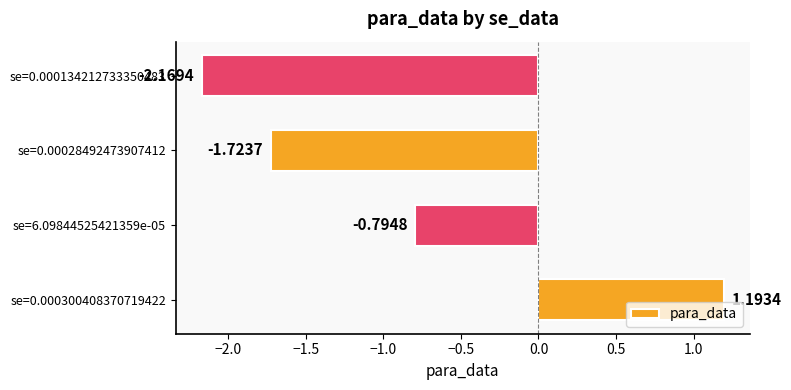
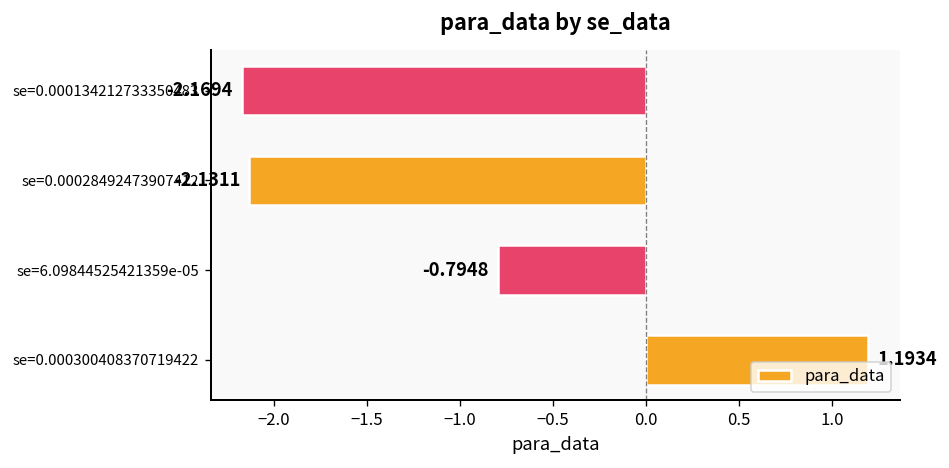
  {
    "se=0.000134212733350483": -2.1694,
-   "se=0.00028492473907412": -1.7237,
+   "se=0.00028492473907412": -2.1311,
    "se=6.09844525421359e-05": -0.7948
  }
